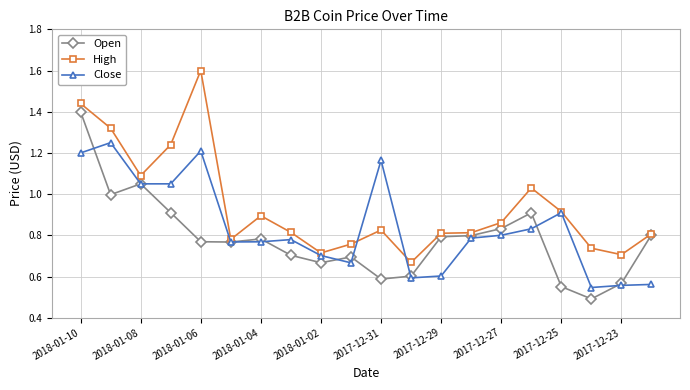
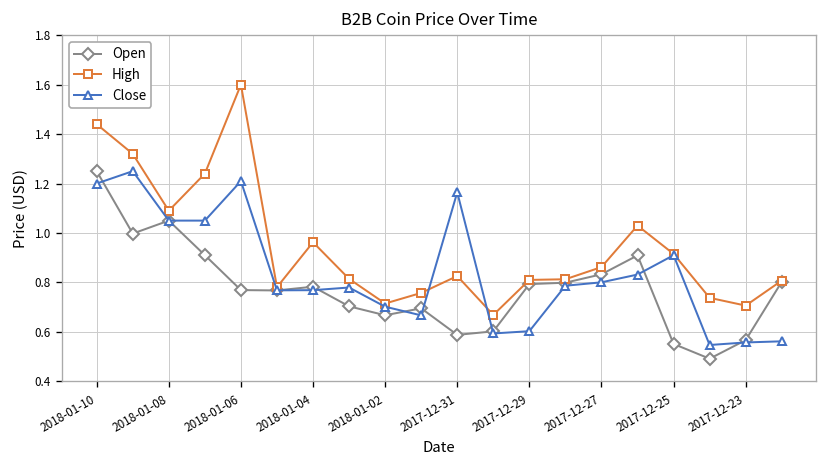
  {
    "Open": {
-     "2018-01-10": 1.40,
+     "2018-01-10": 1.25,
      "2018-01-06": 0.77,
      "2018-01-04": 0.78,
      "2018-01-02": 0.67,
      "2017-12-31": 0.59,
      "2017-12-29": 0.79,
      "2017-12-27": 0.83,
      "2017-12-25": 0.55
    },
    "High": {
      "2018-01-10": 1.44,
      "2018-01-08": 1.09,
      "2018-01-06": 1.60,
-     "2018-01-04": 0.90,
+     "2018-01-04": 0.96,
      "2018-01-02": 0.71,
      "2017-12-31": 0.83,
      "2017-12-29": 0.81,
      "2017-12-27": 0.86,
      "2017-12-23": 0.71
    },
    "Close": {
      "2018-01-10": 1.20,
      "2018-01-06": 1.21,
      "2018-01-04": 0.77,
      "2018-01-02": 0.70,
      "2017-12-31": 1.16,
      "2017-12-29": 0.60,
      "2017-12-27": 0.80
    }
  }
